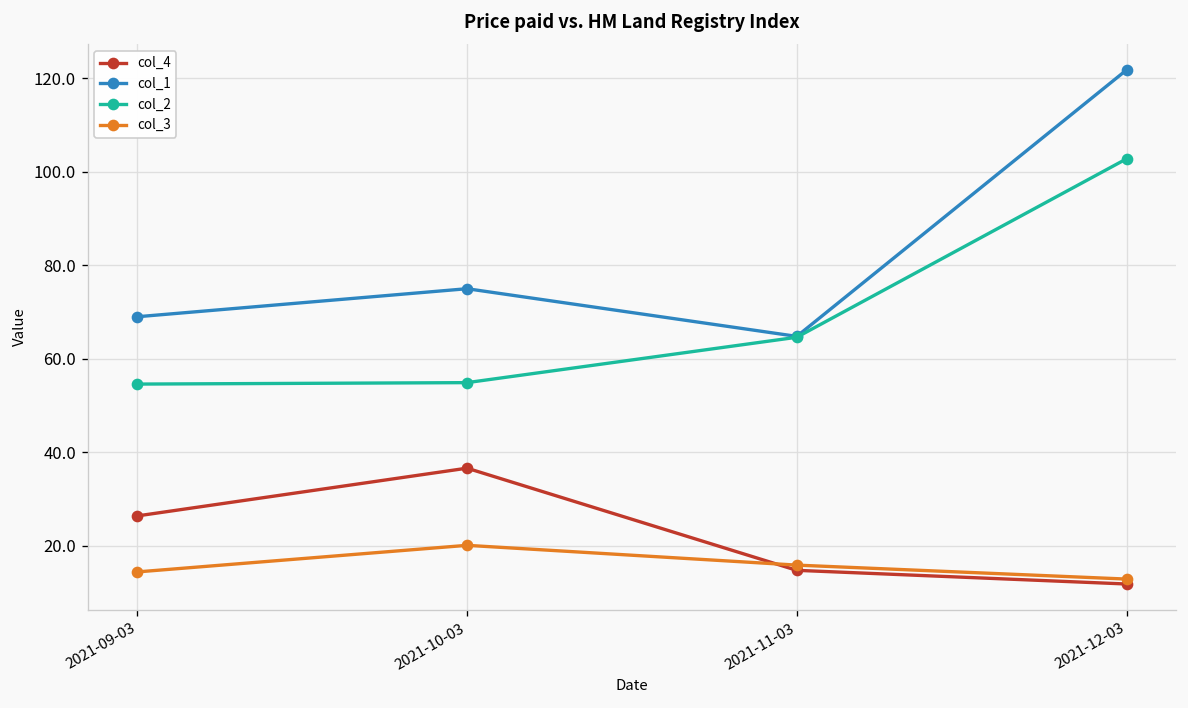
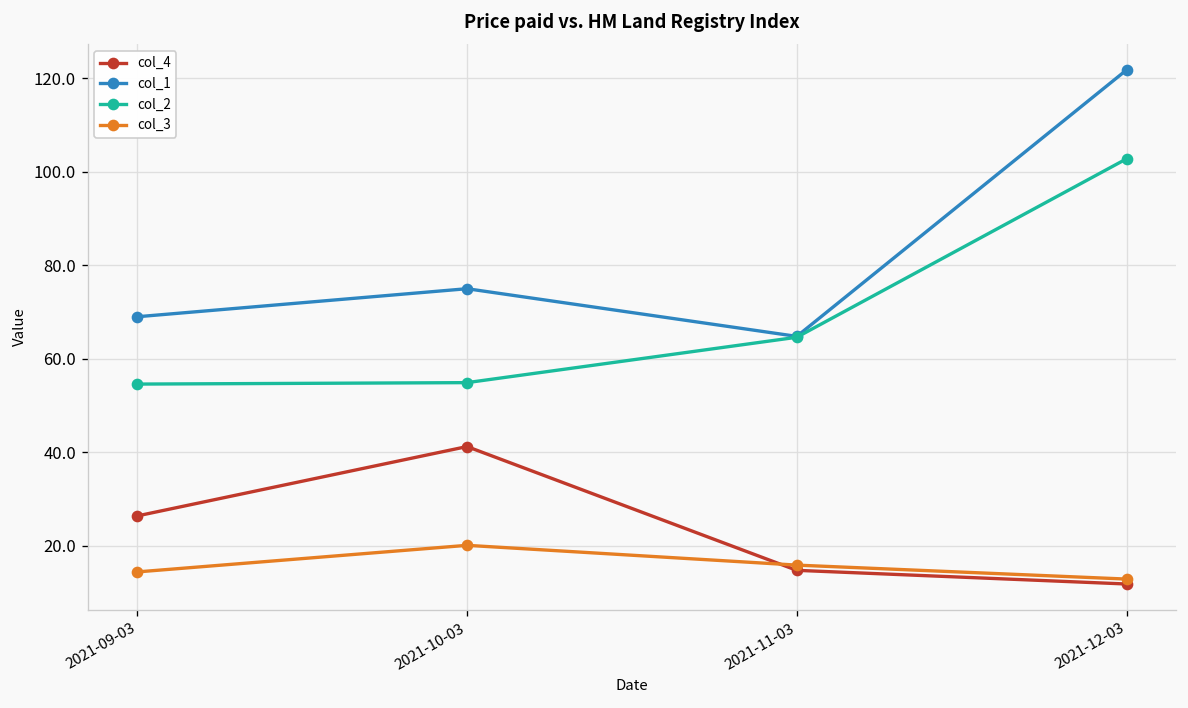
  {
    "col_4": {
      "2021-09-03": 26,
-     "2021-10-03": 37,
+     "2021-10-03": 41,
      "2021-11-03": 15,
      "2021-12-03": 12
    },
    "col_1": {
      "2021-09-03": 69,
      "2021-10-03": 75,
      "2021-12-03": 122
    },
    "col_2": {
      "2021-09-03": 55,
      "2021-10-03": 55,
      "2021-12-03": 103
    },
    "col_3": {
      "2021-09-03": 14,
      "2021-10-03": 20,
      "2021-11-03": 16,
      "2021-12-03": 13
    }
  }
